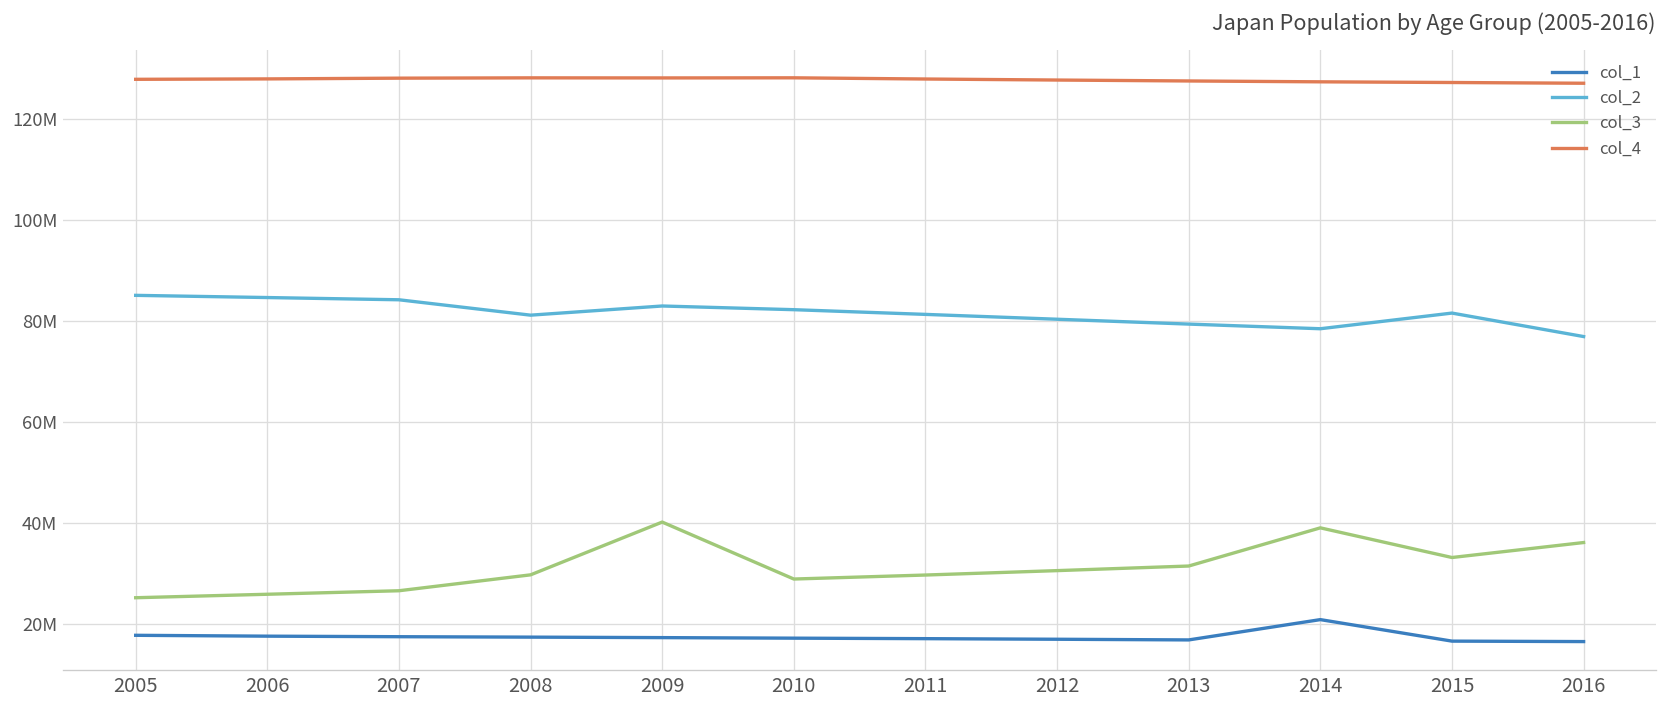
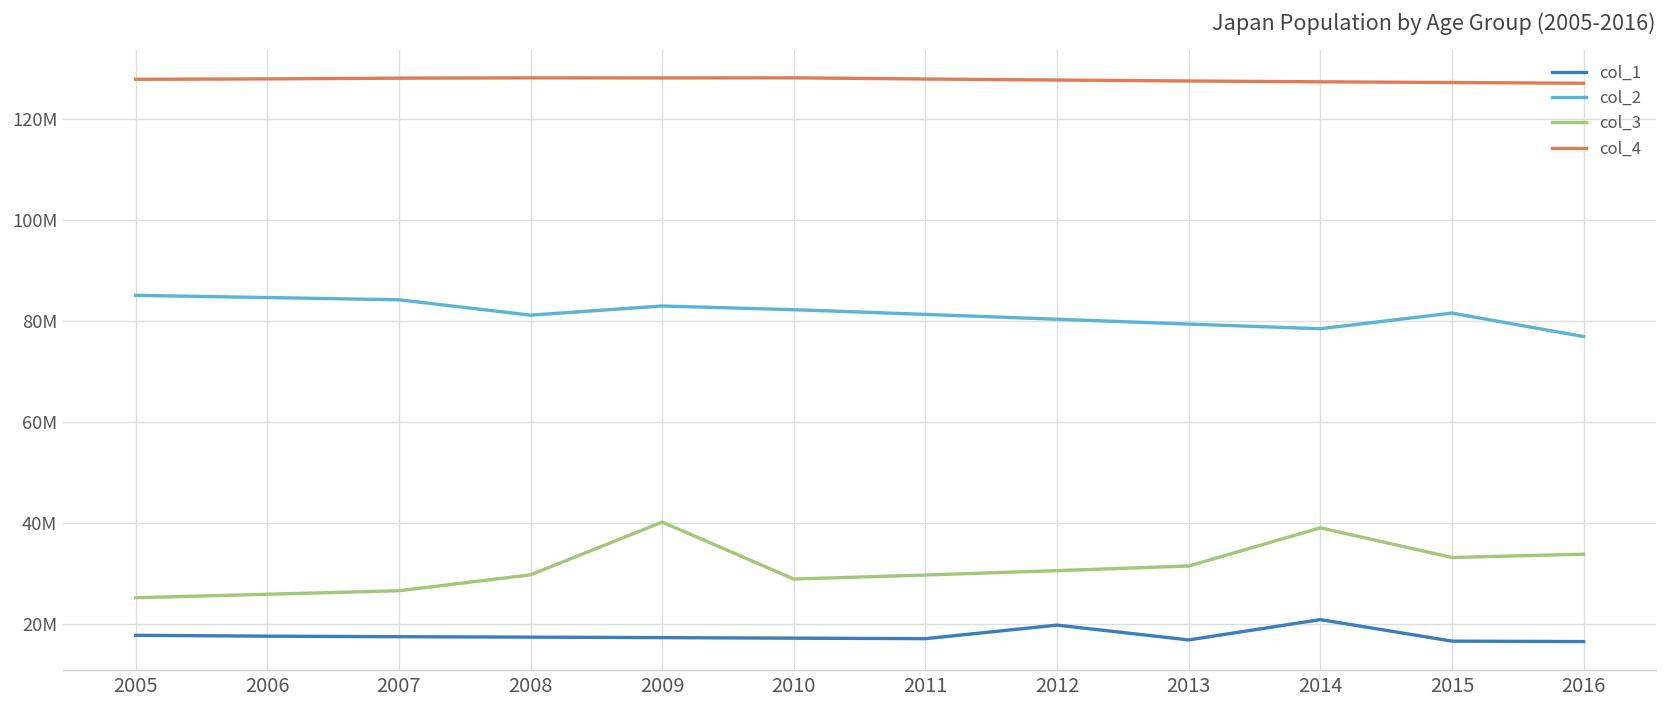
  {
    "col_1": {
      "2005": 18000000,
      "2006": 17000000,
      "2007": 17000000,
      "2008": 17000000,
      "2009": 17000000,
      "2010": 17000000,
      "2011": 17000000,
-     "2012": 17000000,
+     "2012": 20000000,
      "2013": 17000000,
      "2014": 21000000,
      "2015": 17000000,
      "2016": 16000000
    },
    "col_2": {
      "2005": 85000000,
      "2006": 85000000,
      "2007": 84000000,
      "2008": 81000000,
      "2009": 83000000,
      "2010": 82000000,
      "2011": 81000000,
      "2012": 80000000,
      "2013": 79000000,
      "2014": 78000000,
      "2015": 81000000,
      "2016": 77000000
    },
    "col_3": {
      "2005": 25000000,
      "2006": 26000000,
      "2007": 26000000,
      "2008": 30000000,
      "2009": 40000000,
      "2010": 29000000,
      "2011": 30000000,
      "2012": 30000000,
      "2013": 31000000,
      "2014": 39000000,
      "2015": 33000000,
-     "2016": 36000000
+     "2016": 34000000
    },
    "col_4": {
      "2005": 128000000,
      "2006": 128000000,
      "2007": 128000000,
      "2008": 128000000,
      "2009": 128000000,
      "2010": 128000000,
      "2011": 128000000,
      "2012": 128000000,
      "2013": 127000000,
      "2014": 127000000,
      "2015": 127000000,
      "2016": 127000000
    }
  }
